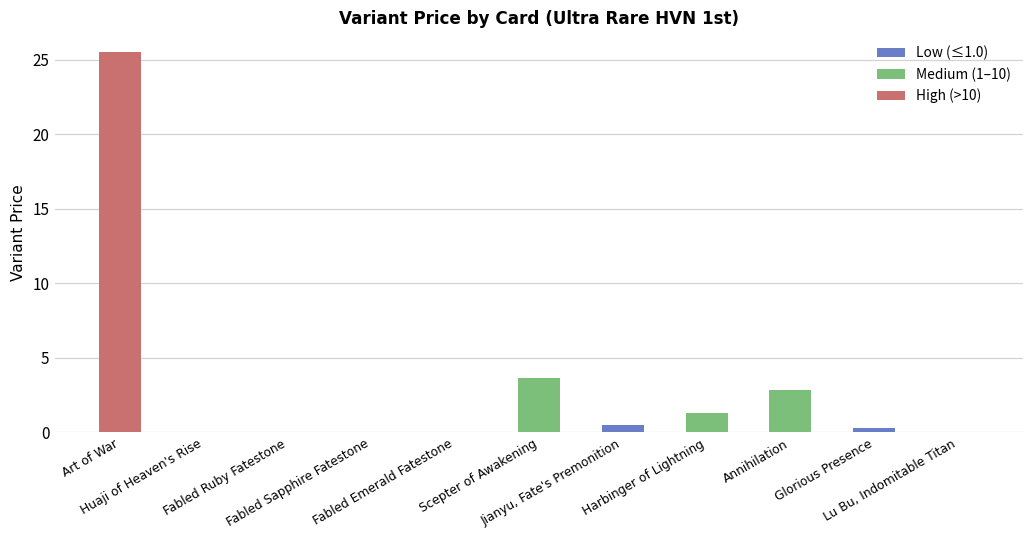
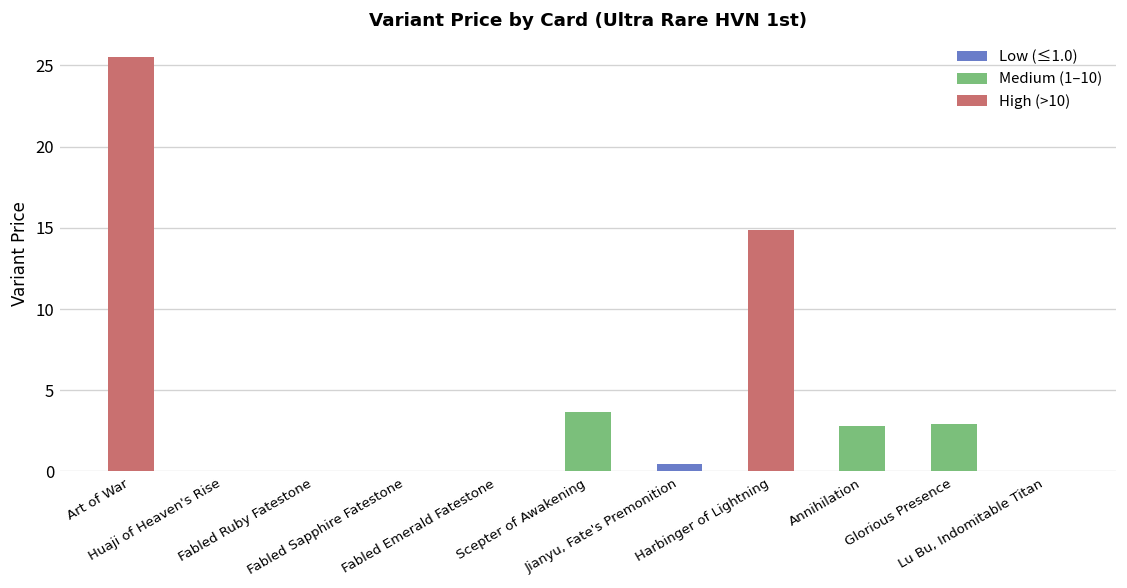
  {
    "Art of War": 25.5,
    "Huaji of Heaven's Rise": 0.0,
    "Fabled Ruby Fatestone": 0.0,
    "Fabled Sapphire Fatestone": 0.0,
    "Fabled Emerald Fatestone": 0.0,
    "Scepter of Awakening": 3.6,
    "Jianyu, Fate's Premonition": 0.5,
-   "Harbinger of Lightning": 1.3,
+   "Harbinger of Lightning": 14.9,
    "Annihilation": 2.8,
-   "Glorious Presence": 0.3,
+   "Glorious Presence": 2.9,
    "Lu Bu, Indomitable Titan": 0.0
  }
